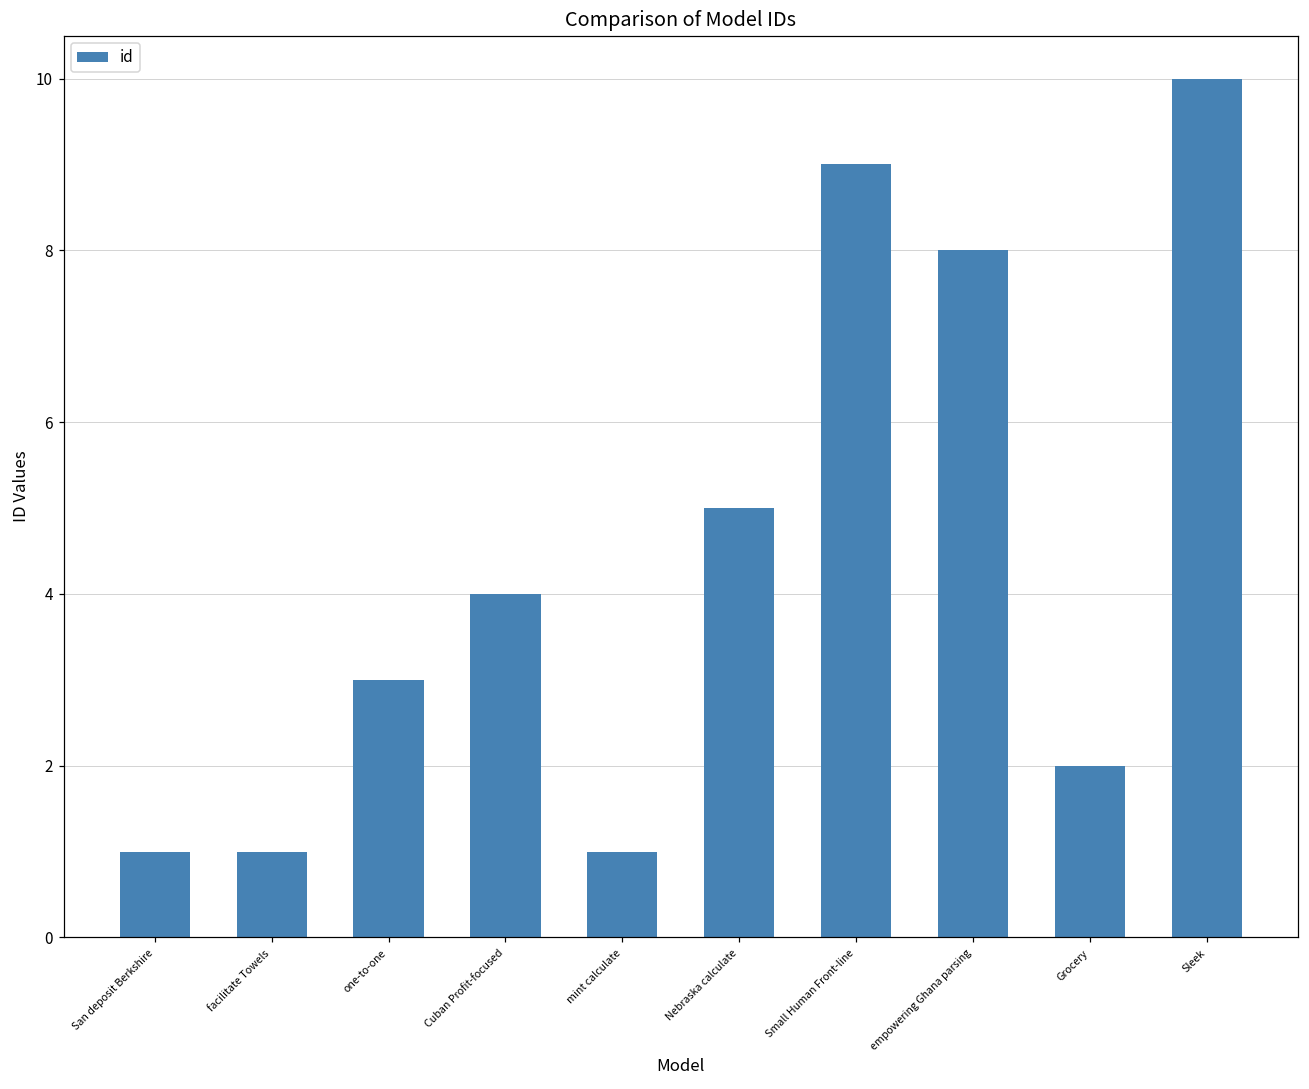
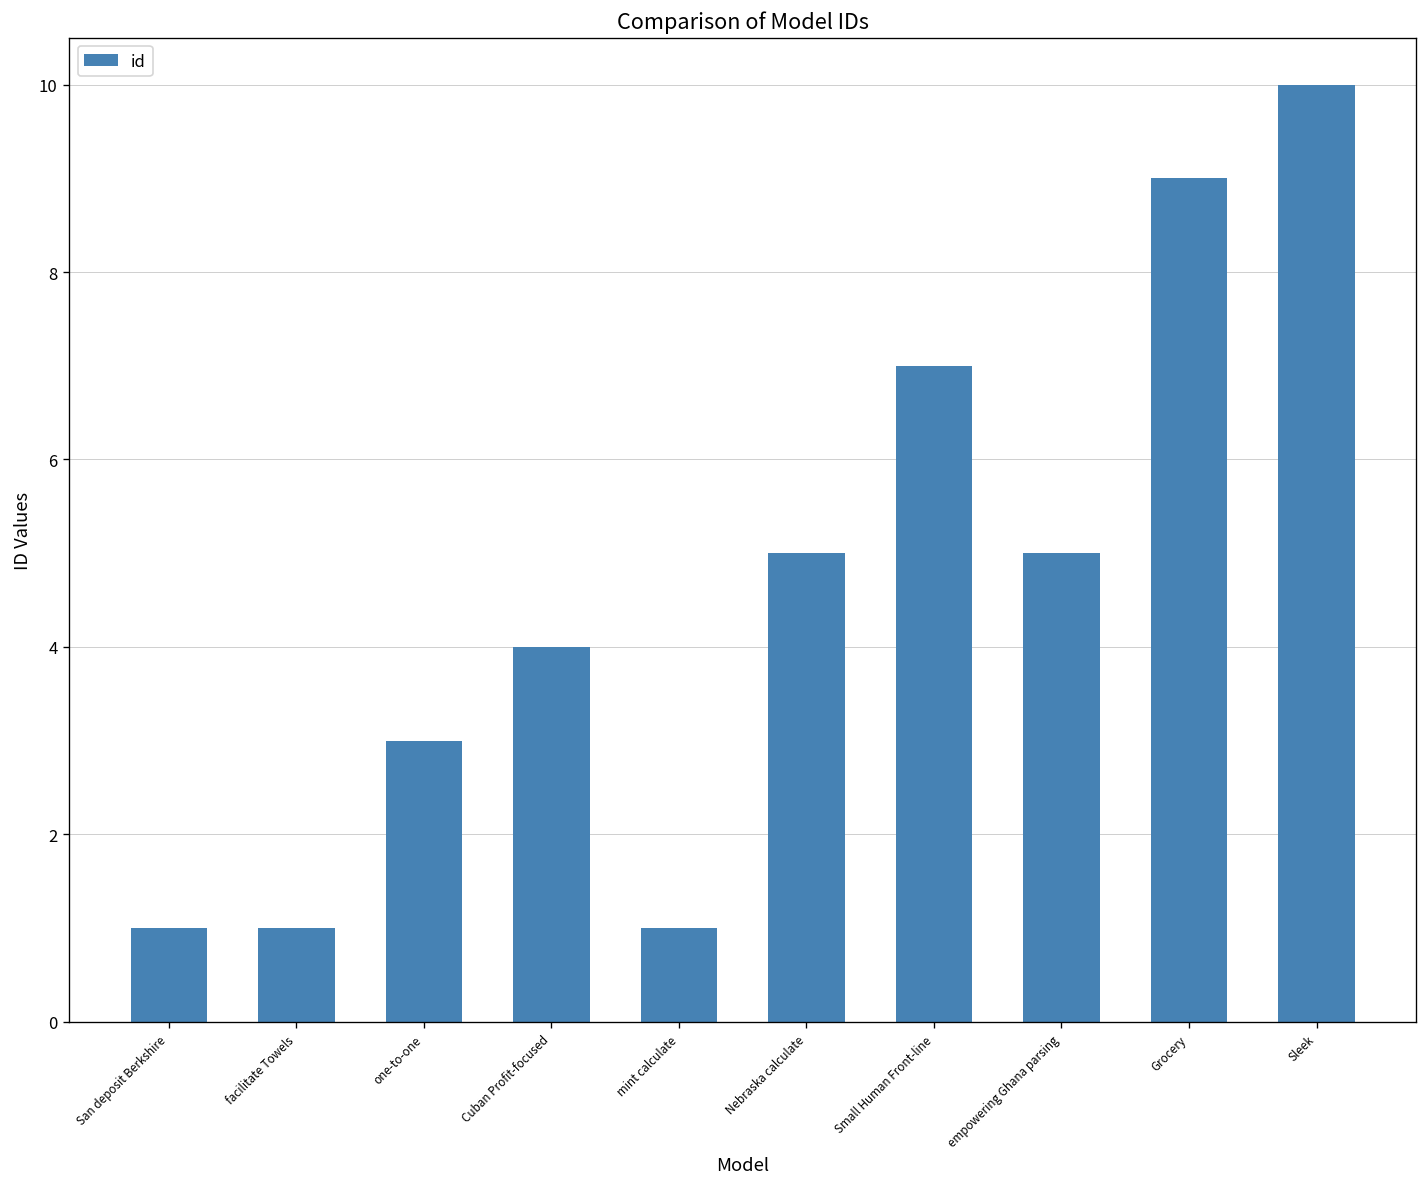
  {
    "San deposit Berkshire": 1,
    "facilitate Towels": 1,
    "one-to-one": 3,
    "Cuban Profit-focused": 4,
    "mint calculate": 1,
    "Nebraska calculate": 5,
-   "Small Human Front-line": 9,
-   "empowering Ghana parsing": 8,
-   "Grocery": 2,
+   "Small Human Front-line": 7,
+   "empowering Ghana parsing": 5,
+   "Grocery": 9,
    "Sleek": 10
  }
